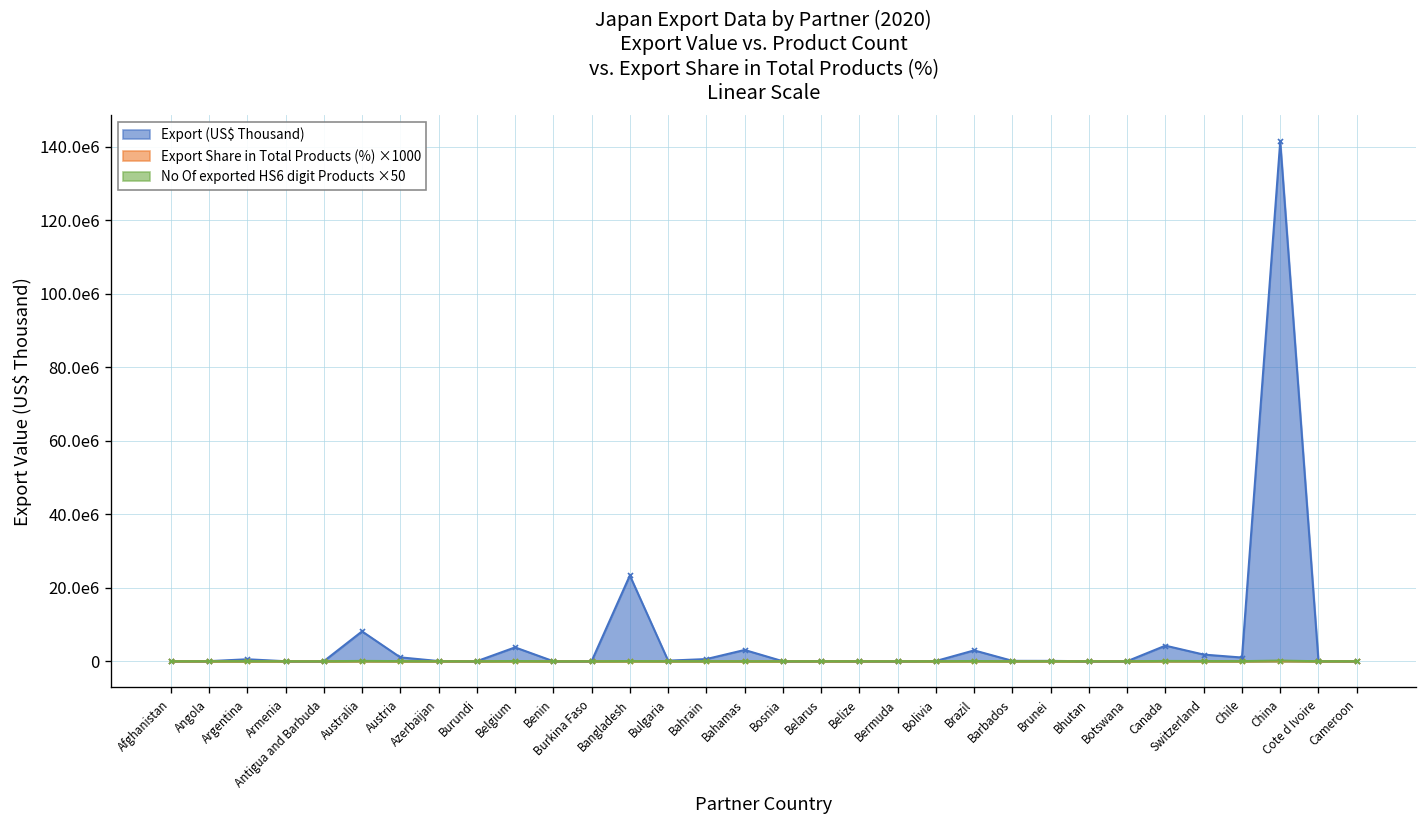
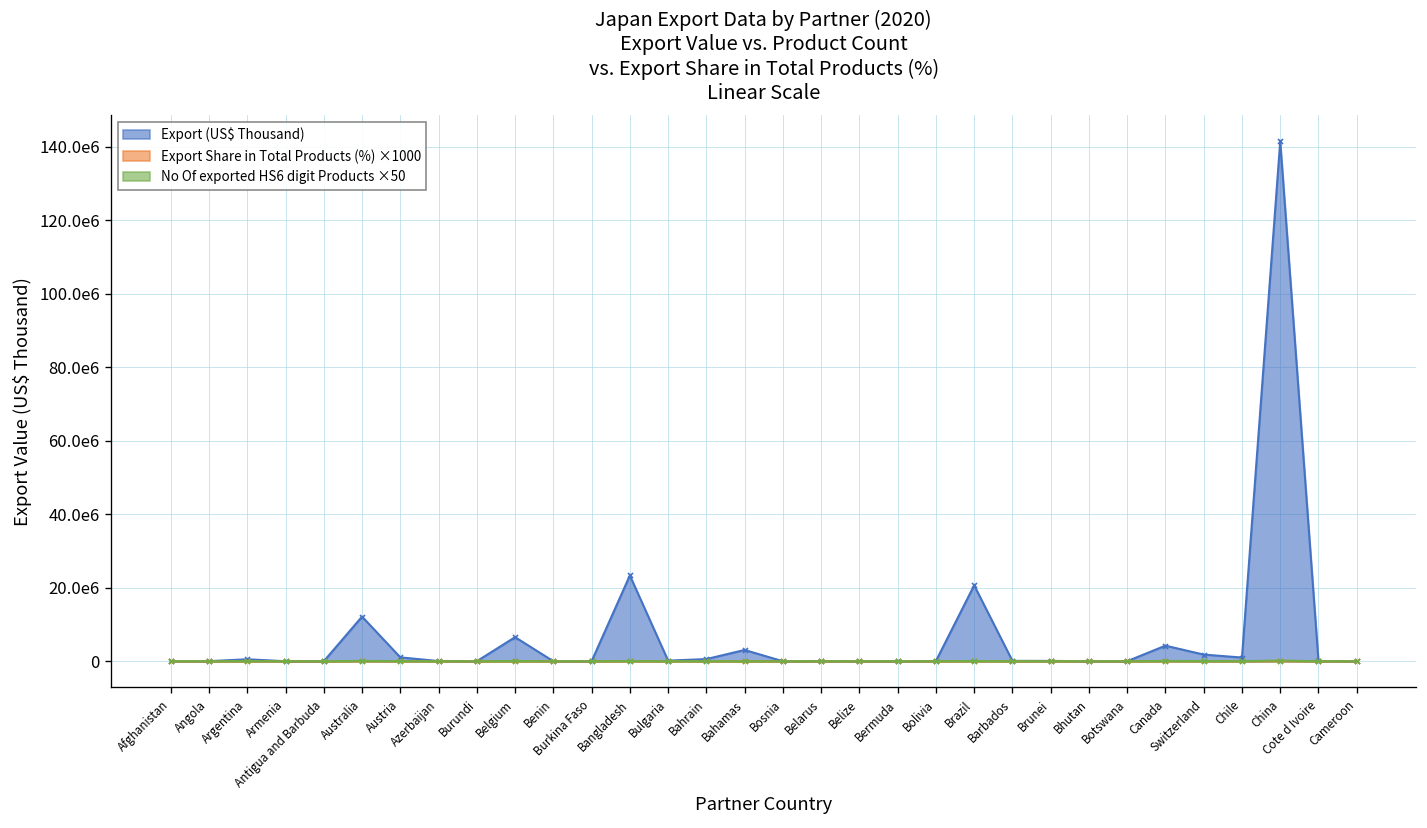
  {
    "Export (US$ Thousand)": {
-     "Australia": 8000000,
+     "Australia": 12000000,
      "Austria": 1000000,
-     "Belgium": 4000000,
+     "Belgium": 7000000,
      "Bangladesh": 23000000,
      "Bahamas": 3000000,
-     "Brazil": 3000000,
+     "Brazil": 21000000,
      "Canada": 4000000,
      "Switzerland": 2000000,
      "Chile": 1000000,
      "China": 141000000
    }
  }
